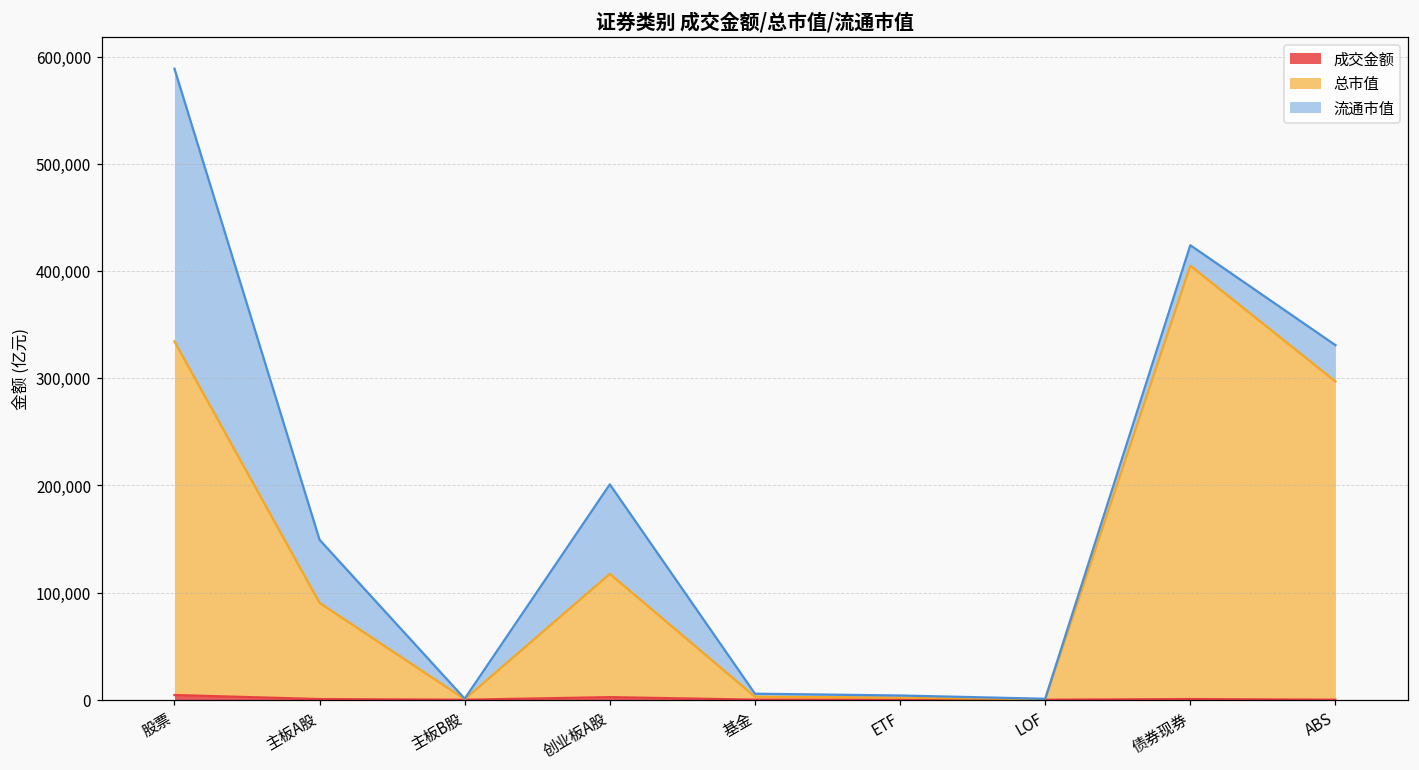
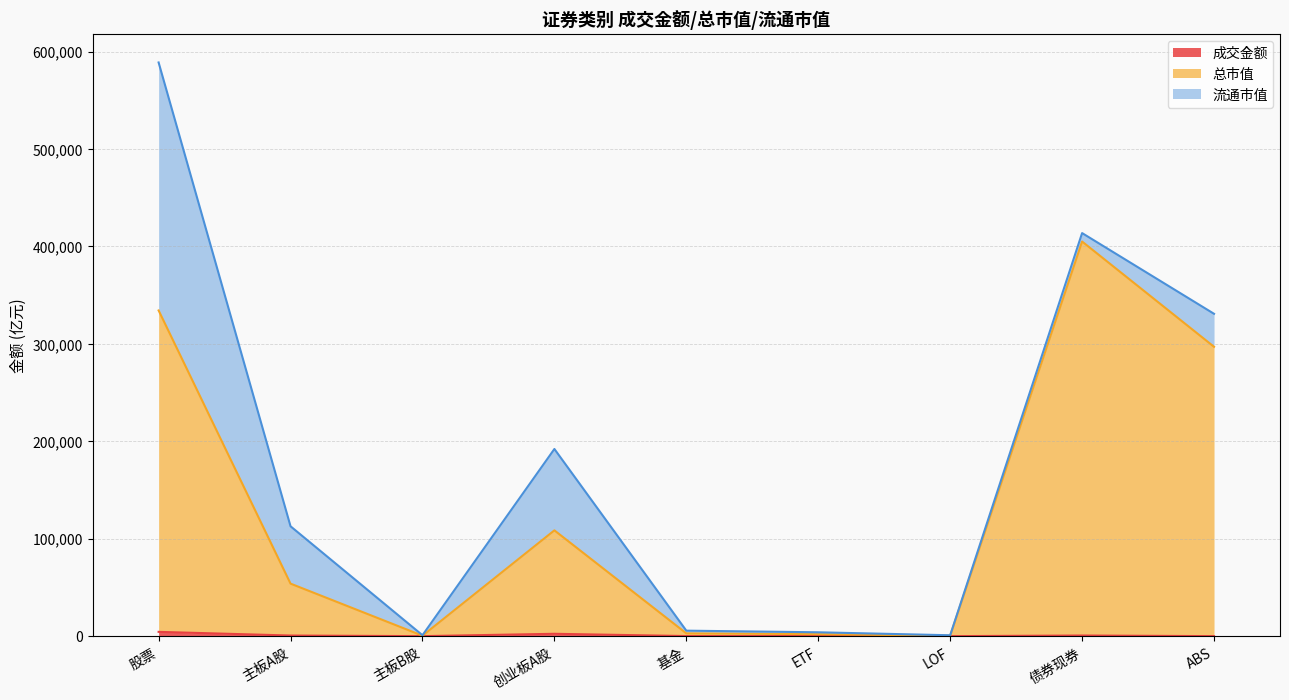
  {
    "成交金额": {
      "股票": "0",
      "主板A股": "0",
      "创业板A股": "0",
      "基金": "0",
      "债券现券": "0",
      "ABS": "0"
    },
    "总市值": {
      "股票": "330,000",
-     "主板A股": "90,000",
-     "创业板A股": "120,000",
+     "主板A股": "50,000",
+     "创业板A股": "110,000",
      "基金": "0",
      "债券现券": "400,000",
      "ABS": "300,000"
    },
    "流通市值": {
      "股票": "250,000",
      "主板A股": "60,000",
      "创业板A股": "80,000",
      "基金": "0",
-     "债券现券": "20,000",
+     "债券现券": "10,000",
      "ABS": "30,000"
    }
  }
